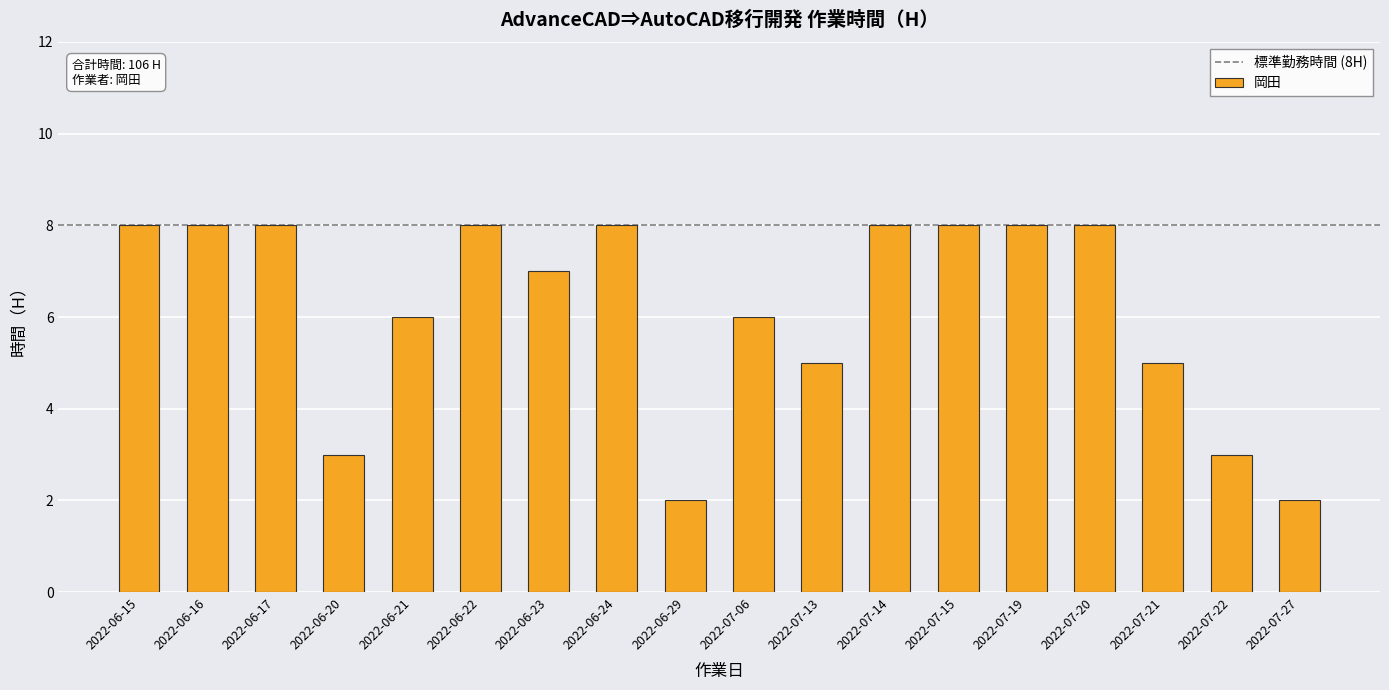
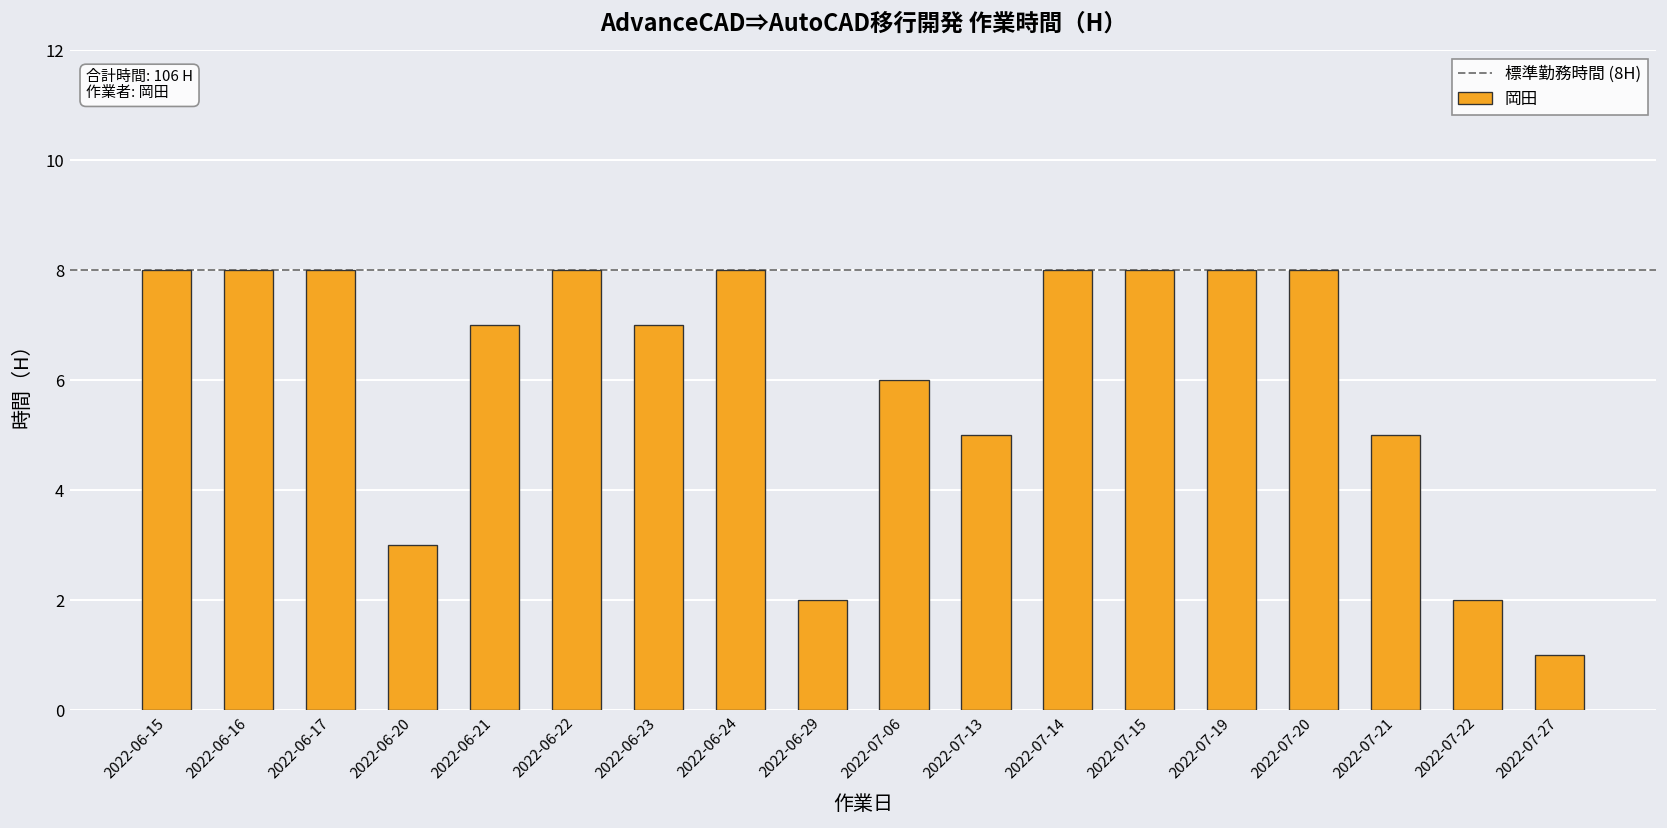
  {
    "2022-06-15": 8,
    "2022-06-16": 8,
    "2022-06-17": 8,
    "2022-06-20": 3,
-   "2022-06-21": 6,
+   "2022-06-21": 7,
    "2022-06-22": 8,
    "2022-06-23": 7,
    "2022-06-24": 8,
    "2022-06-29": 2,
    "2022-07-06": 6,
    "2022-07-13": 5,
    "2022-07-14": 8,
    "2022-07-15": 8,
    "2022-07-19": 8,
    "2022-07-20": 8,
    "2022-07-21": 5,
-   "2022-07-22": 3,
-   "2022-07-27": 2
+   "2022-07-22": 2,
+   "2022-07-27": 1
  }
